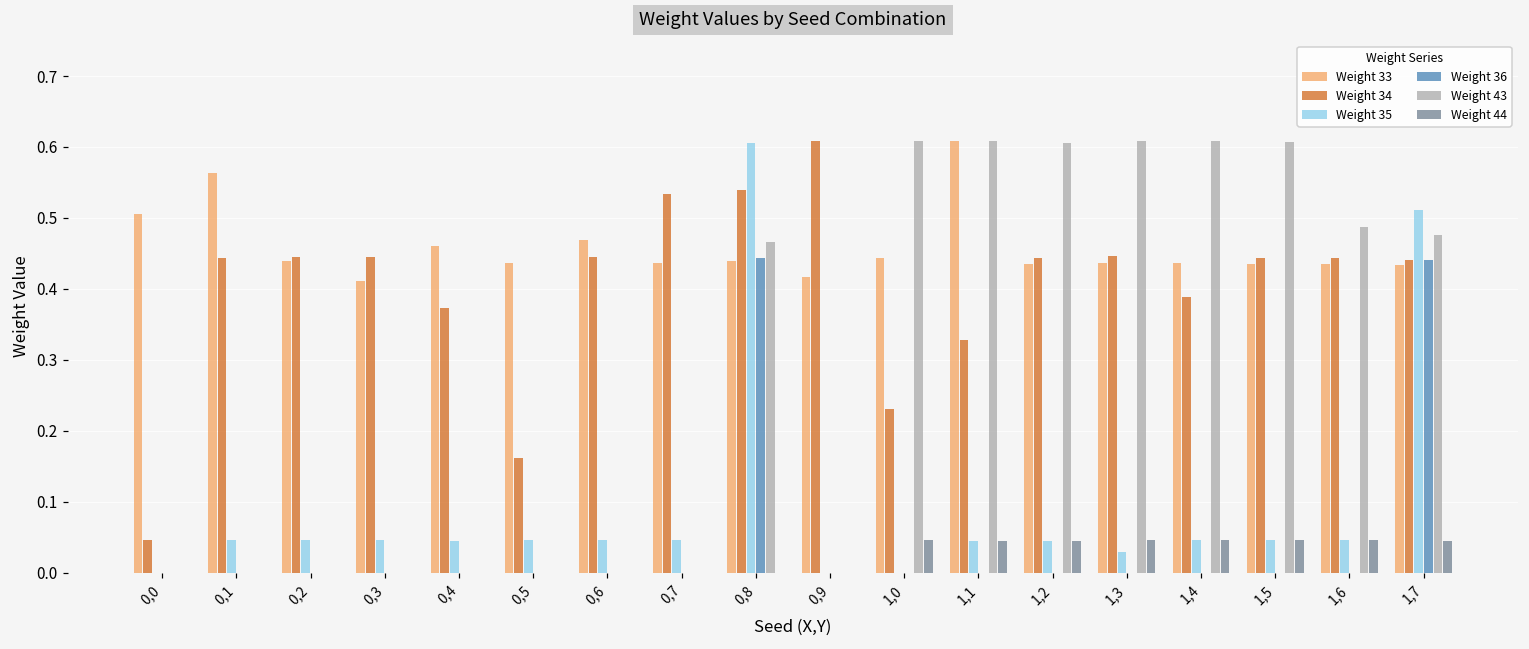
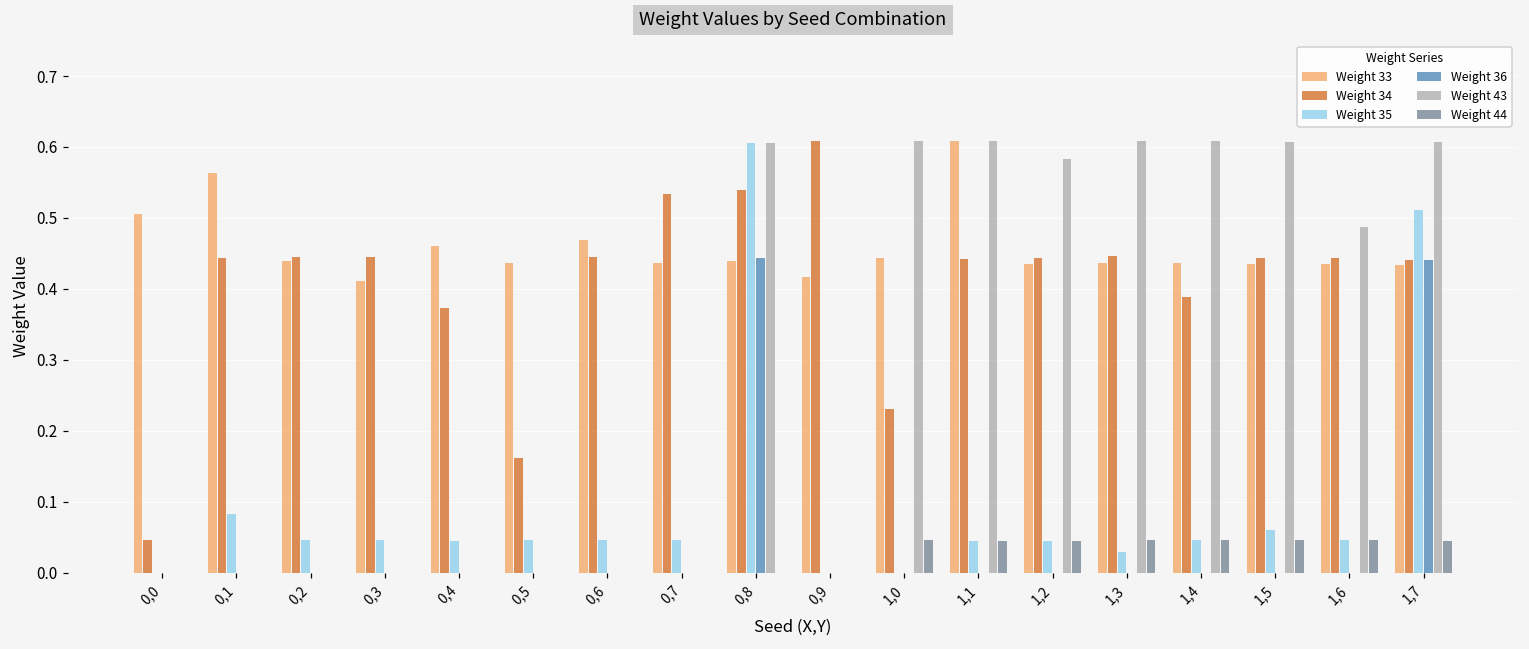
  {
    "Weight 33": {
      "0,0": 0.51,
      "0,1": 0.56,
      "0,2": 0.44,
      "0,3": 0.41,
      "0,4": 0.46,
      "0,5": 0.44,
      "0,6": 0.47,
      "0,7": 0.44,
      "0,8": 0.44,
      "0,9": 0.42,
      "1,0": 0.44,
      "1,1": 0.61,
      "1,2": 0.43,
      "1,3": 0.44,
      "1,4": 0.44,
      "1,5": 0.44,
      "1,6": 0.43,
      "1,7": 0.43
    },
    "Weight 34": {
      "0,0": 0.05,
      "0,1": 0.44,
      "0,2": 0.45,
      "0,3": 0.44,
      "0,4": 0.37,
      "0,5": 0.16,
      "0,6": 0.44,
      "0,7": 0.53,
      "0,8": 0.54,
      "0,9": 0.61,
      "1,0": 0.23,
-     "1,1": 0.33,
+     "1,1": 0.44,
      "1,2": 0.44,
      "1,3": 0.45,
      "1,4": 0.39,
      "1,5": 0.44,
      "1,6": 0.44,
      "1,7": 0.44
    },
    "Weight 35": {
      "0,0": 0.00,
-     "0,1": 0.05,
+     "0,1": 0.08,
      "0,2": 0.05,
      "0,3": 0.05,
      "0,4": 0.04,
      "0,5": 0.05,
      "0,6": 0.05,
      "0,7": 0.05,
      "0,8": 0.61,
      "0,9": 0.00,
      "1,0": 0.00,
      "1,1": 0.05,
      "1,2": 0.05,
      "1,3": 0.03,
      "1,4": 0.05,
-     "1,5": 0.05,
+     "1,5": 0.06,
      "1,6": 0.05,
      "1,7": 0.51
    },
    "Weight 43": {
      "0,0": 0.00,
      "0,1": 0.00,
      "0,2": 0.00,
      "0,3": 0.00,
      "0,4": 0.00,
      "0,5": 0.00,
      "0,6": 0.00,
      "0,7": 0.00,
-     "0,8": 0.47,
+     "0,8": 0.61,
      "0,9": 0.00,
      "1,0": 0.61,
      "1,1": 0.61,
-     "1,2": 0.61,
+     "1,2": 0.58,
      "1,3": 0.61,
      "1,4": 0.61,
      "1,5": 0.61,
      "1,6": 0.49,
-     "1,7": 0.48
+     "1,7": 0.61
    }
  }
